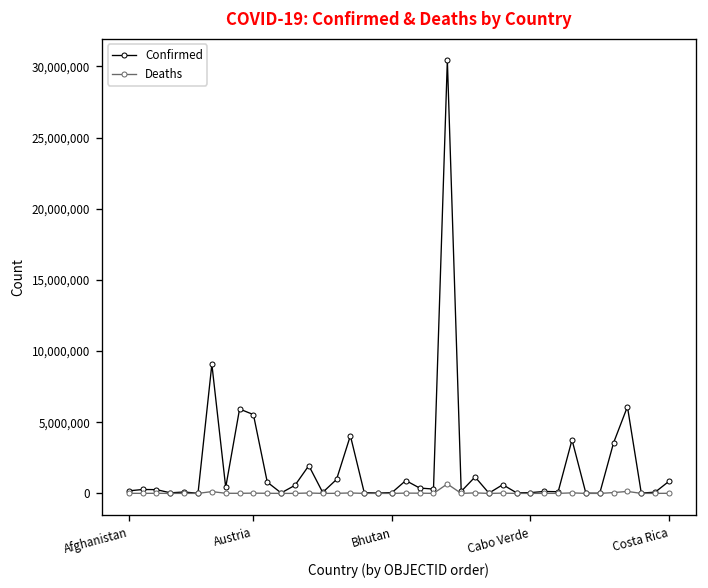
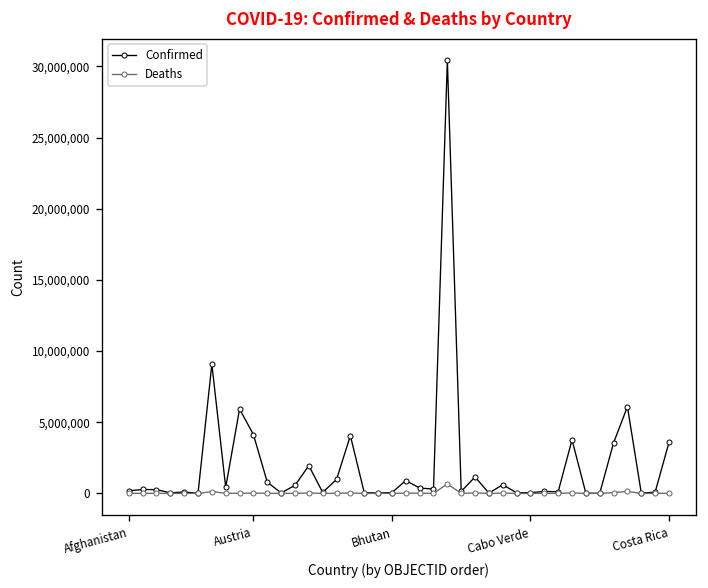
  {
    "Confirmed": {
-     "Austria": "5,500,000",
-     "Costa Rica": "900,000"
+     "Austria": "4,100,000",
+     "Costa Rica": "3,600,000"
    },
    "Deaths": {
      "Austria": "0",
      "Costa Rica": "0"
    }
  }
